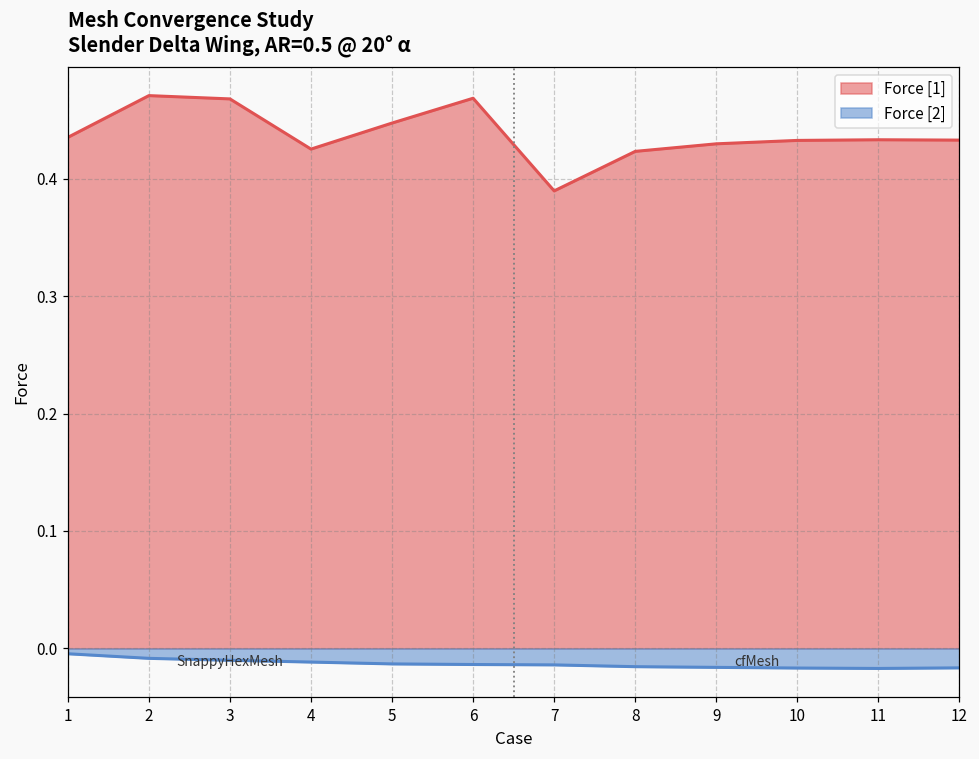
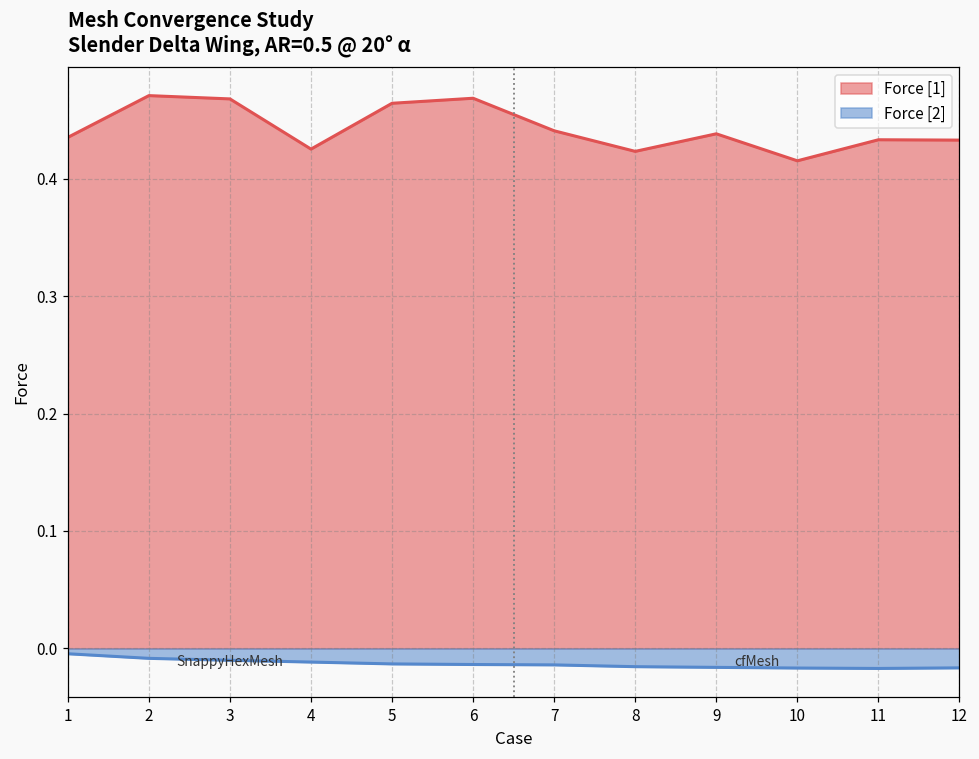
  {
    "Force [1]": {
      "1": 0.435,
      "2": 0.471,
      "3": 0.468,
      "4": 0.425,
-     "5": 0.447,
+     "5": 0.464,
      "6": 0.468,
-     "7": 0.390,
+     "7": 0.441,
      "8": 0.423,
-     "9": 0.430,
-     "10": 0.433,
+     "9": 0.438,
+     "10": 0.415,
      "11": 0.433,
      "12": 0.433
    }
  }
